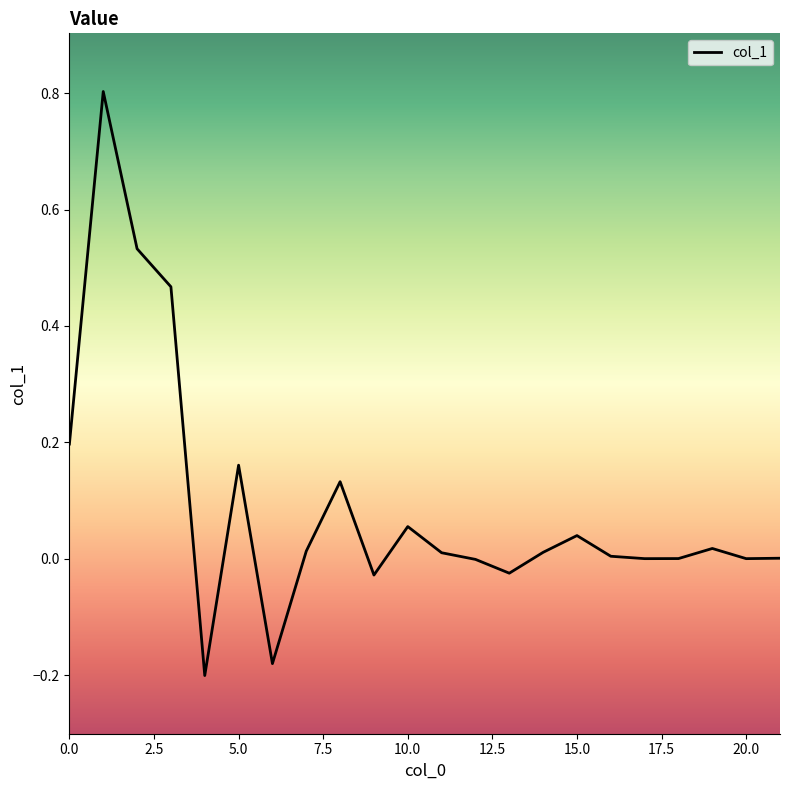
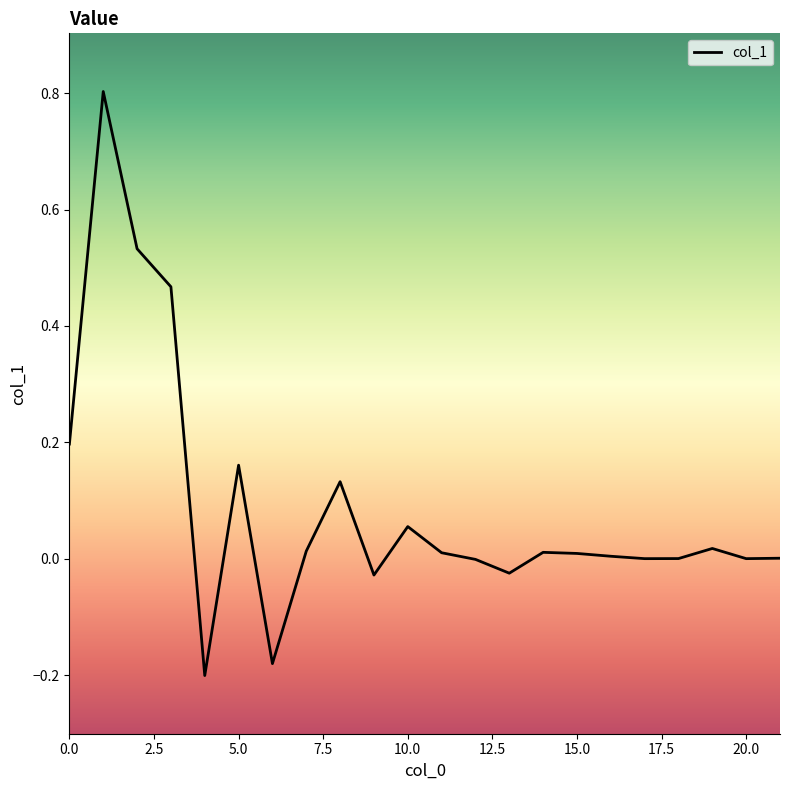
  {
    "0.0": 0.20,
    "5.0": 0.16,
    "10.0": 0.06,
-   "15.0": 0.04,
+   "15.0": 0.01,
    "20.0": 0.00
  }
